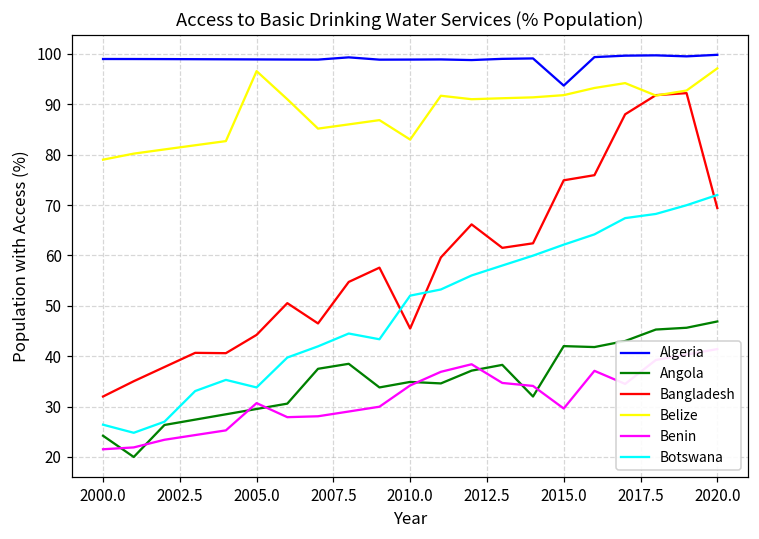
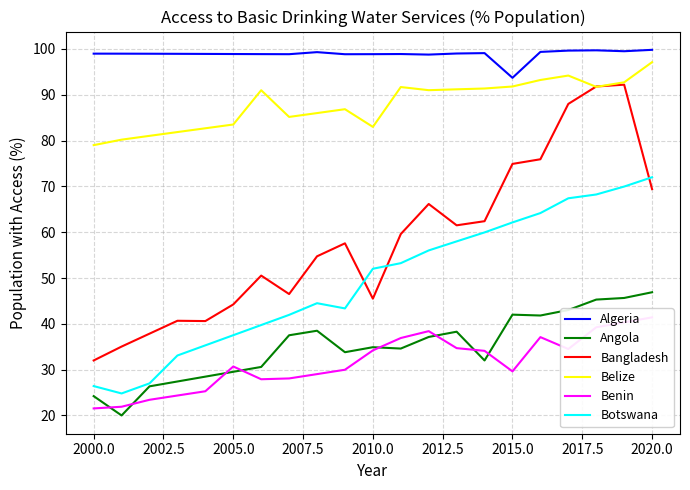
  {
    "Algeria": {
      "2000.0": 99,
      "2005.0": 99,
      "2010.0": 99,
      "2015.0": 94,
      "2020.0": 100
    },
    "Angola": {
      "2000.0": 24,
      "2005.0": 30,
      "2010.0": 35,
      "2015.0": 42,
      "2020.0": 47
    },
    "Bangladesh": {
      "2000.0": 32,
      "2005.0": 44,
      "2010.0": 45,
      "2015.0": 75,
      "2020.0": 69
    },
    "Belize": {
      "2000.0": 79,
-     "2005.0": 97,
+     "2005.0": 84,
      "2010.0": 83,
      "2015.0": 92,
      "2020.0": 97
    },
    "Benin": {
      "2000.0": 22,
      "2005.0": 31,
      "2010.0": 34,
      "2015.0": 30
    },
    "Botswana": {
      "2000.0": 26,
-     "2005.0": 34,
+     "2005.0": 38,
      "2010.0": 52,
      "2015.0": 62,
      "2020.0": 72
    }
  }
